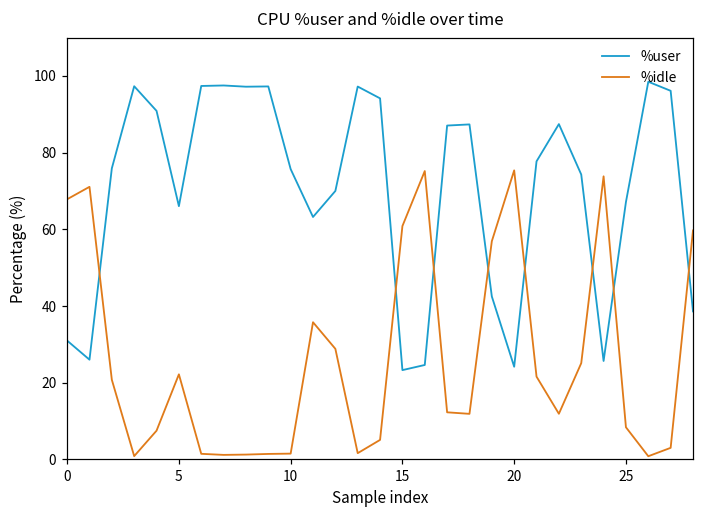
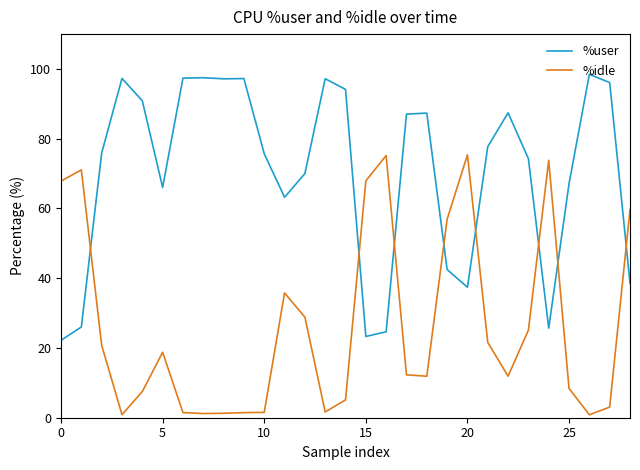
  {
    "%user": {
-     "0": 31,
+     "0": 22,
      "5": 66,
      "10": 76,
      "15": 23,
-     "20": 24,
+     "20": 37,
      "25": 67
    },
    "%idle": {
      "0": 68,
-     "5": 22,
+     "5": 19,
      "10": 2,
-     "15": 61,
+     "15": 68,
      "20": 75,
      "25": 8
    }
  }
